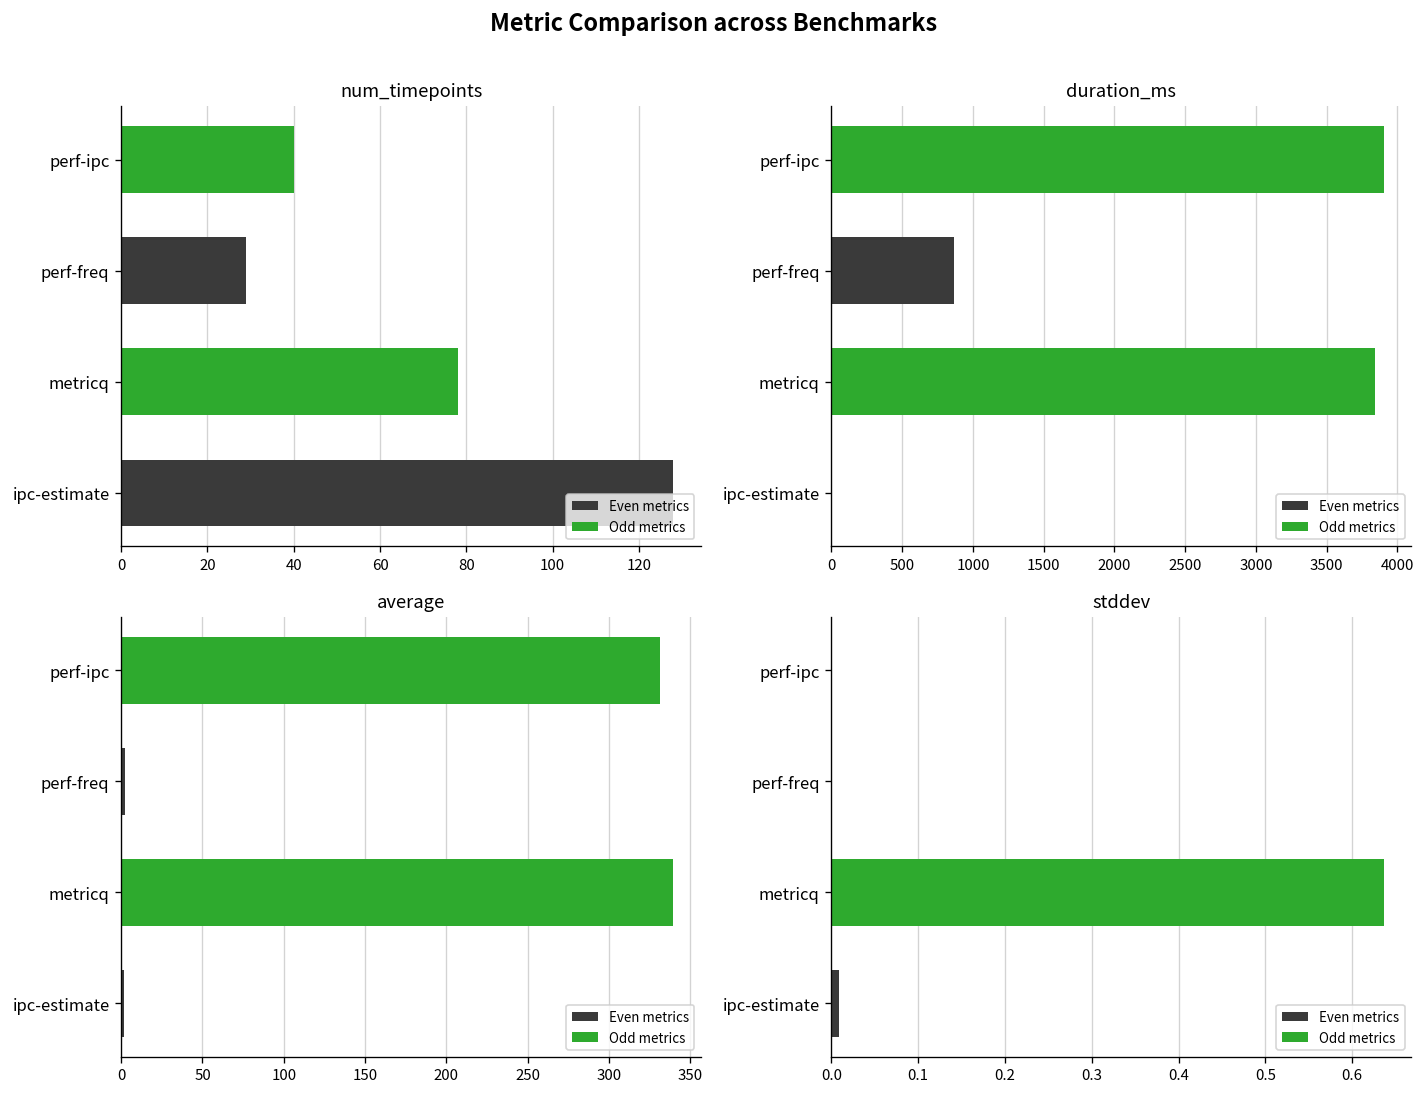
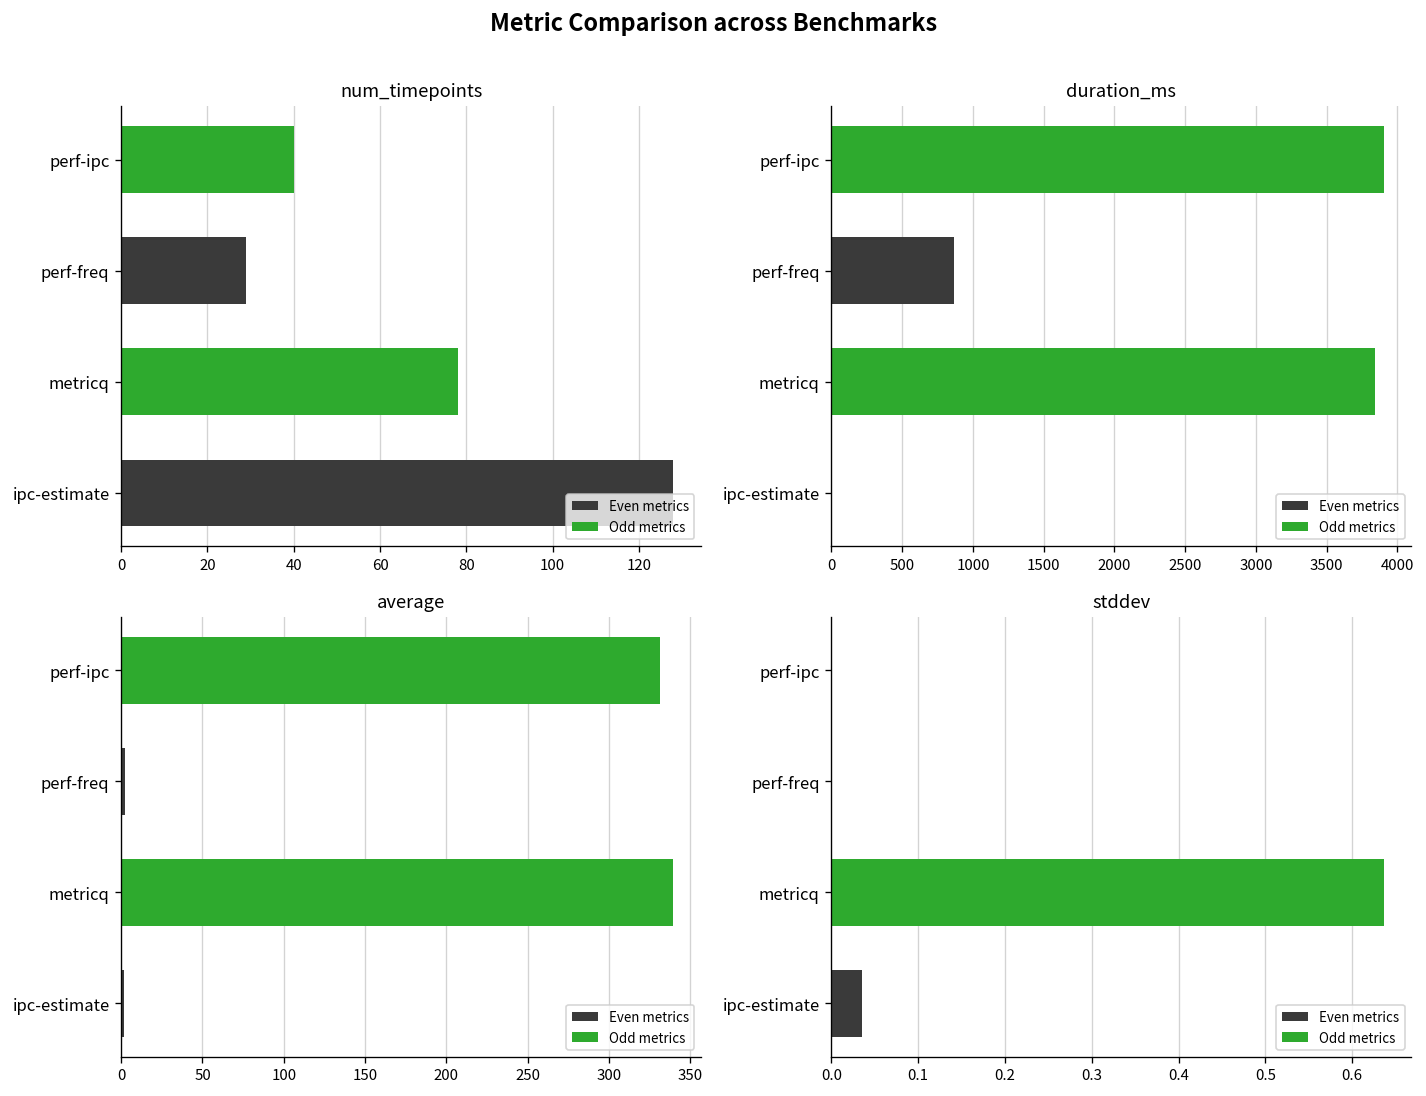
  {
    "num_timepoints": {
      "perf-ipc": 40,
      "perf-freq": 29,
      "metricq": 78,
      "ipc-estimate": 128
    },
    "duration_ms": {
      "perf-ipc": 3900,
      "perf-freq": 870,
      "metricq": 3840,
      "ipc-estimate": 0
    },
    "average": {
      "perf-ipc": 331,
      "perf-freq": 2,
      "metricq": 340,
      "ipc-estimate": 2
    },
    "stddev": {
      "metricq": 0.64,
-     "ipc-estimate": 0.01
+     "ipc-estimate": 0.03
    }
  }
